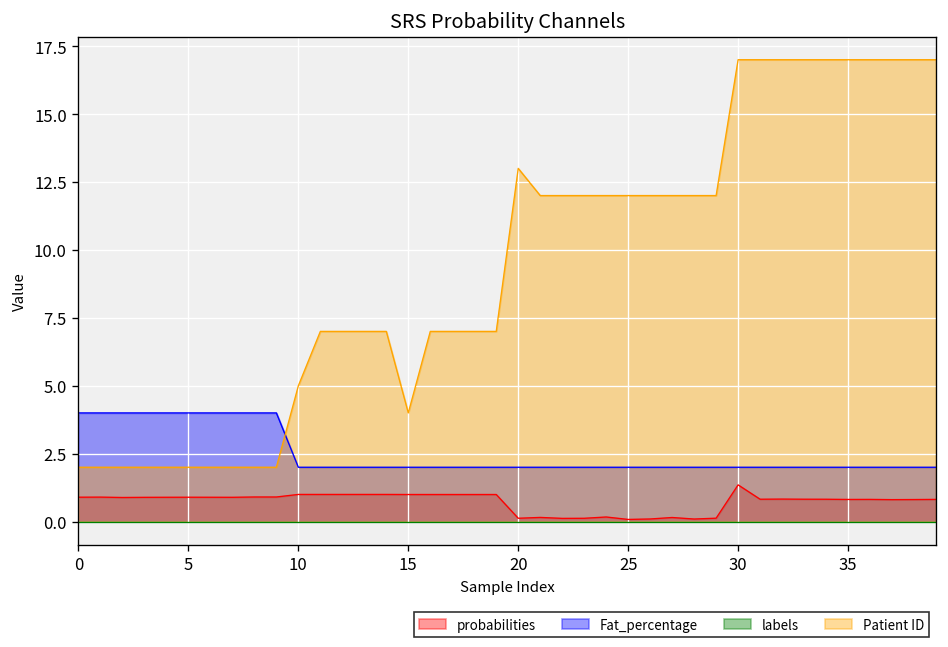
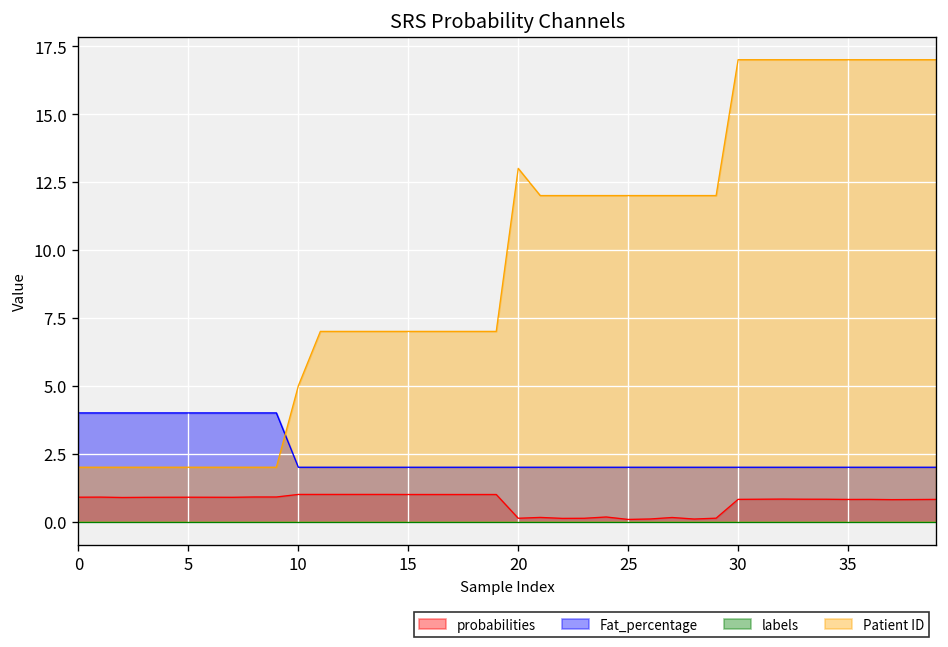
  {
    "probabilities": {
      "0": 0.9,
      "5": 0.9,
      "10": 1.0,
      "15": 1.0,
      "20": 0.1,
-     "30": 1.4,
+     "30": 0.8,
      "35": 0.8
    },
    "Fat_percentage": {
      "0": 4.0,
      "5": 4.0,
      "10": 2.0,
      "15": 2.0,
      "20": 2.0,
      "25": 2.0,
      "30": 2.0,
      "35": 2.0
    },
    "labels": {
      "0": 0.0,
      "5": 0.0,
      "10": 0.0,
      "15": 0.0,
      "20": 0.0,
      "30": 0.0,
      "35": 0.0
    },
    "Patient ID": {
      "0": 2,
      "5": 2,
      "10": 5,
-     "15": 4,
+     "15": 7,
      "20": 13,
      "25": 12,
      "30": 17,
      "35": 17
    }
  }
